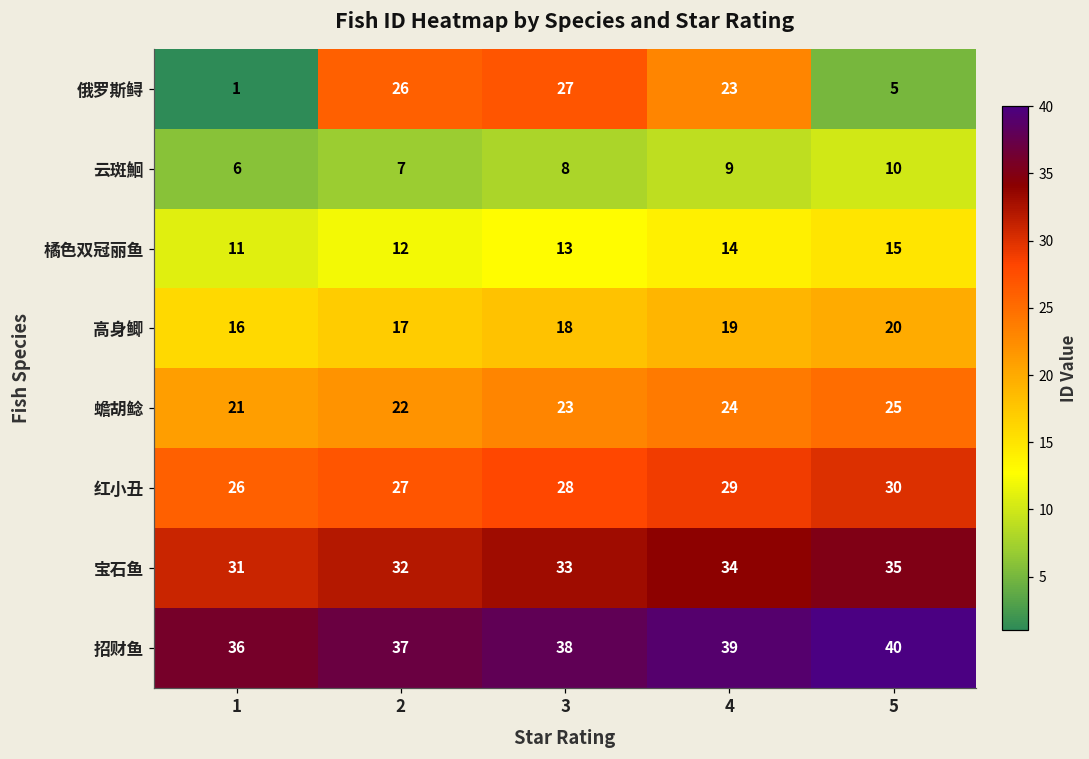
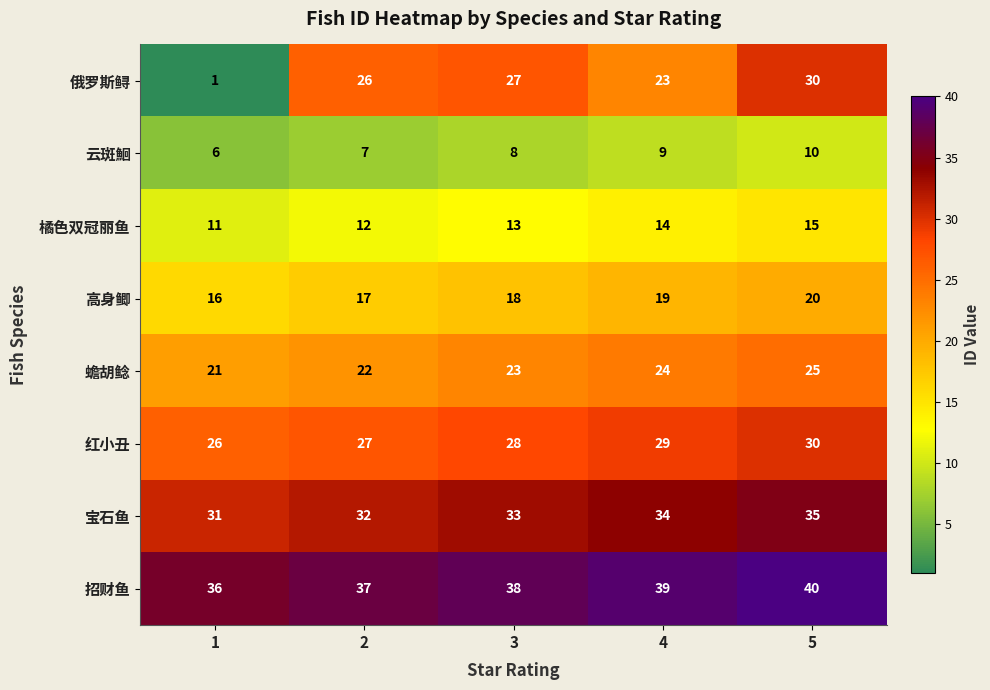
  {
    "俄罗斯鲟": {
      "1": 1,
      "2": 26,
      "3": 27,
      "4": 23,
-     "5": 5
+     "5": 30
    },
    "云斑鮰": {
      "1": 6,
      "2": 7,
      "3": 8,
      "4": 9,
      "5": 10
    },
    "橘色双冠丽鱼": {
      "1": 11,
      "2": 12,
      "3": 13,
      "4": 14,
      "5": 15
    },
    "高身鲫": {
      "1": 16,
      "2": 17,
      "3": 18,
      "4": 19,
      "5": 20
    },
    "蟾胡鲶": {
      "1": 21,
      "2": 22,
      "3": 23,
      "4": 24,
      "5": 25
    },
    "红小丑": {
      "1": 26,
      "2": 27,
      "3": 28,
      "4": 29,
      "5": 30
    },
    "宝石鱼": {
      "1": 31,
      "2": 32,
      "3": 33,
      "4": 34,
      "5": 35
    },
    "招财鱼": {
      "1": 36,
      "2": 37,
      "3": 38,
      "4": 39,
      "5": 40
    }
  }
